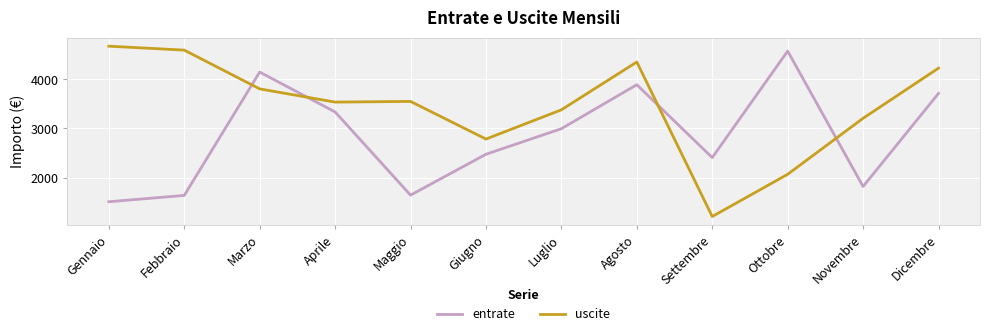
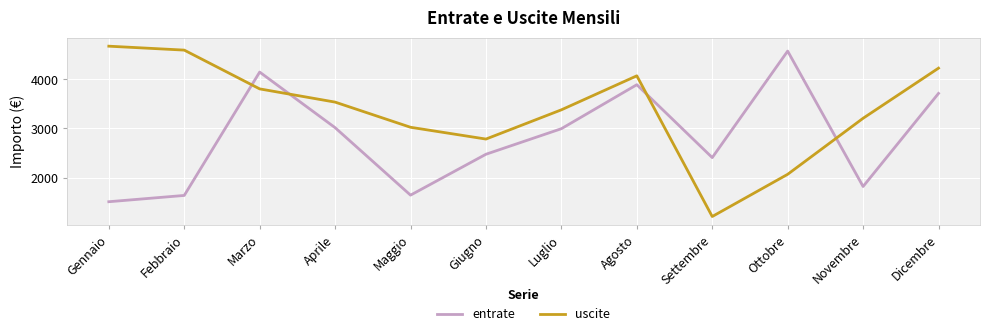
  {
    "entrate": {
      "Gennaio": 1500,
      "Febbraio": 1600,
      "Marzo": 4100,
-     "Aprile": 3300,
+     "Aprile": 3000,
      "Maggio": 1600,
      "Giugno": 2500,
      "Luglio": 3000,
      "Agosto": 3900,
      "Settembre": 2400,
      "Ottobre": 4600,
      "Novembre": 1800,
      "Dicembre": 3700
    },
    "uscite": {
      "Gennaio": 4700,
      "Febbraio": 4600,
      "Marzo": 3800,
      "Aprile": 3500,
-     "Maggio": 3600,
+     "Maggio": 3000,
      "Giugno": 2800,
      "Luglio": 3400,
-     "Agosto": 4400,
+     "Agosto": 4100,
      "Settembre": 1200,
      "Ottobre": 2100,
      "Novembre": 3200,
      "Dicembre": 4200
    }
  }
